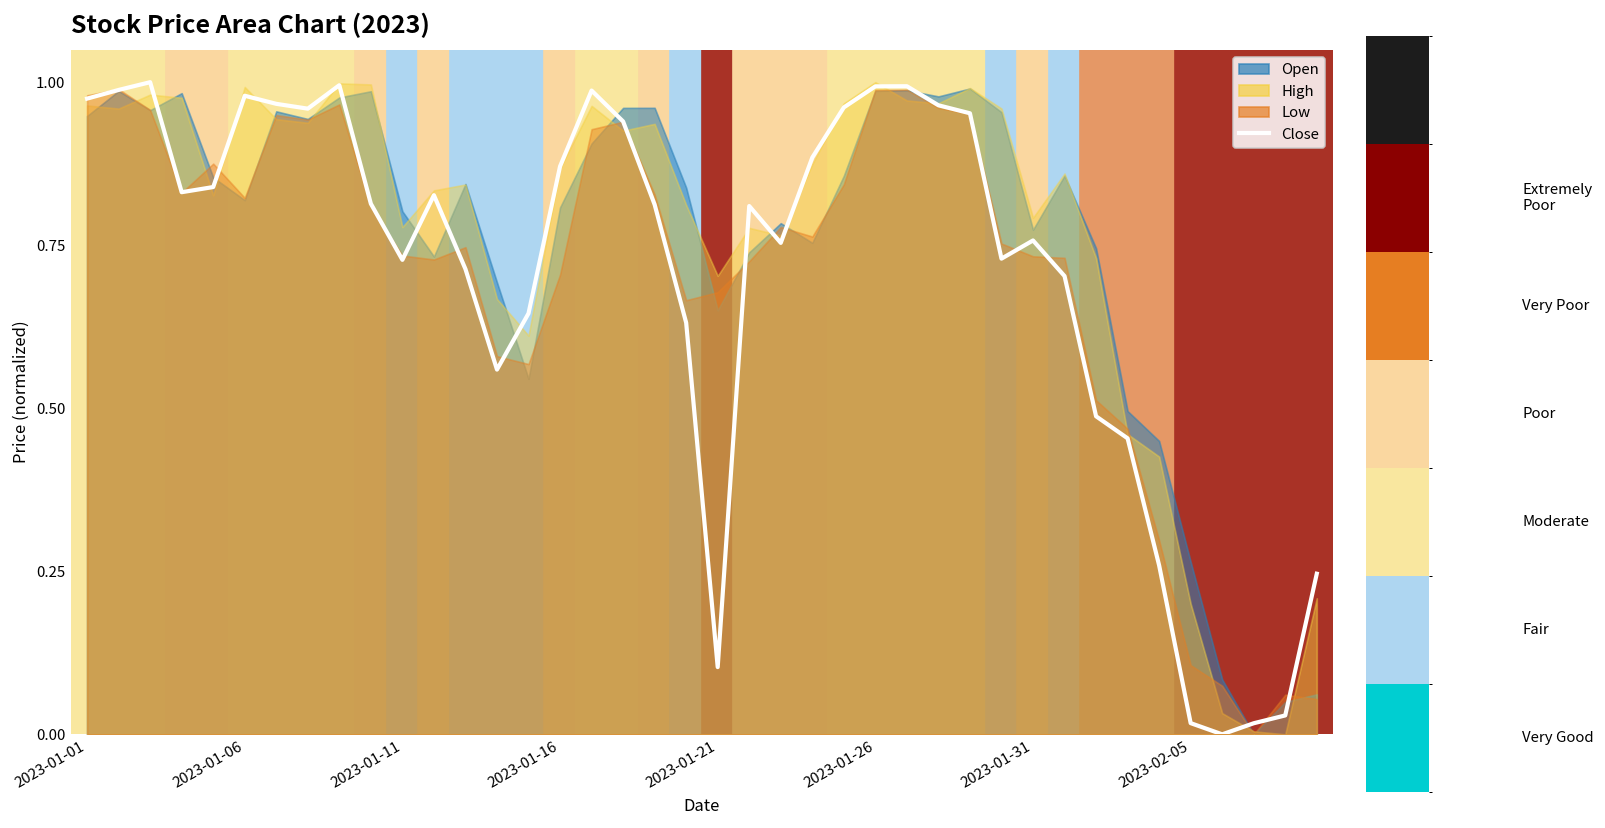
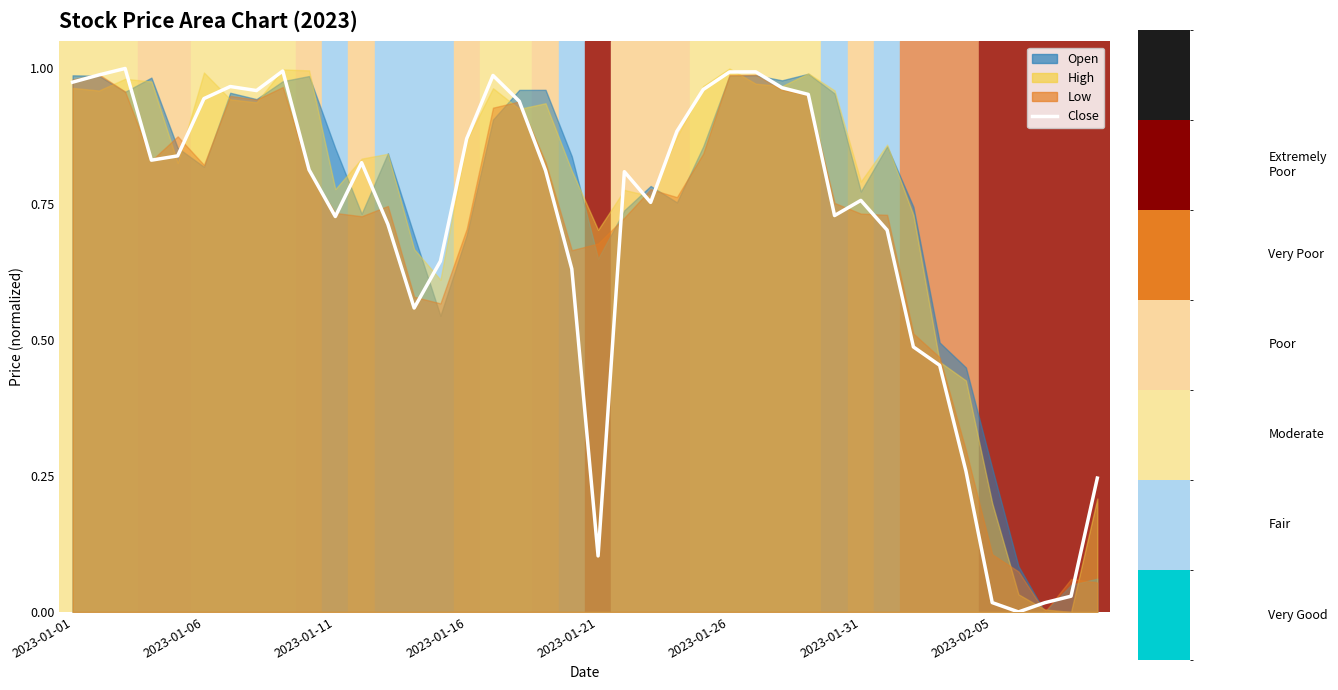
  {
    "Stock Price Area Chart (2023)": {
      "Open": {
-       "2023-01-01": 0.95,
-       "2023-01-11": 0.80,
-       "2023-01-16": 0.81,
+       "2023-01-01": 0.99,
+       "2023-01-11": 0.85,
+       "2023-01-16": 0.69,
        "2023-01-21": 0.65,
        "2023-01-31": 0.77,
        "2023-02-05": 0.26
      },
      "Close": {
        "2023-01-01": 0.97,
-       "2023-01-06": 0.98,
+       "2023-01-06": 0.94,
        "2023-01-11": 0.73,
        "2023-01-21": 0.10,
        "2023-01-26": 0.99,
        "2023-01-31": 0.76,
        "2023-02-05": 0.02
      }
    }
  }
